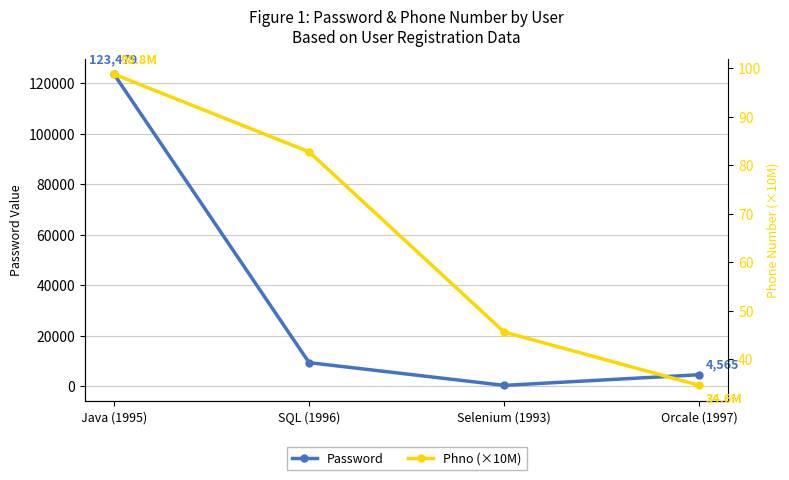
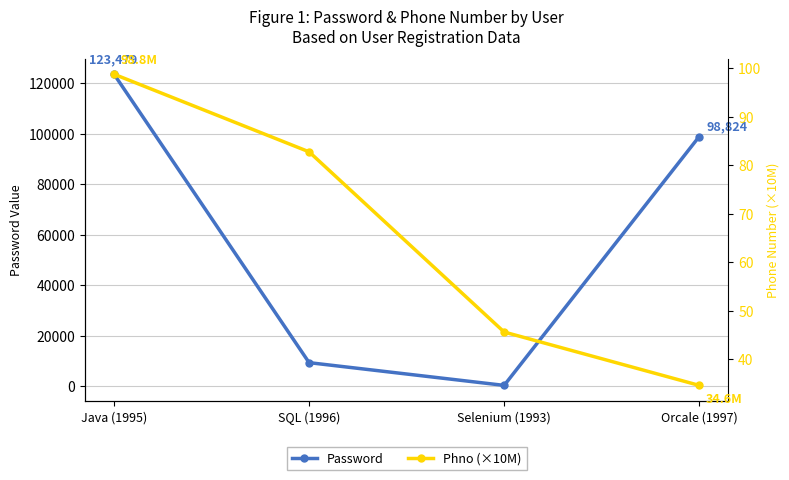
  {
    "Password": {
-     "Orcale (1997)": "4,565"
+     "Orcale (1997)": "98,824"
    },
    "Phno (×10M)": {
      "Orcale (1997)": "34.6M"
    }
  }
